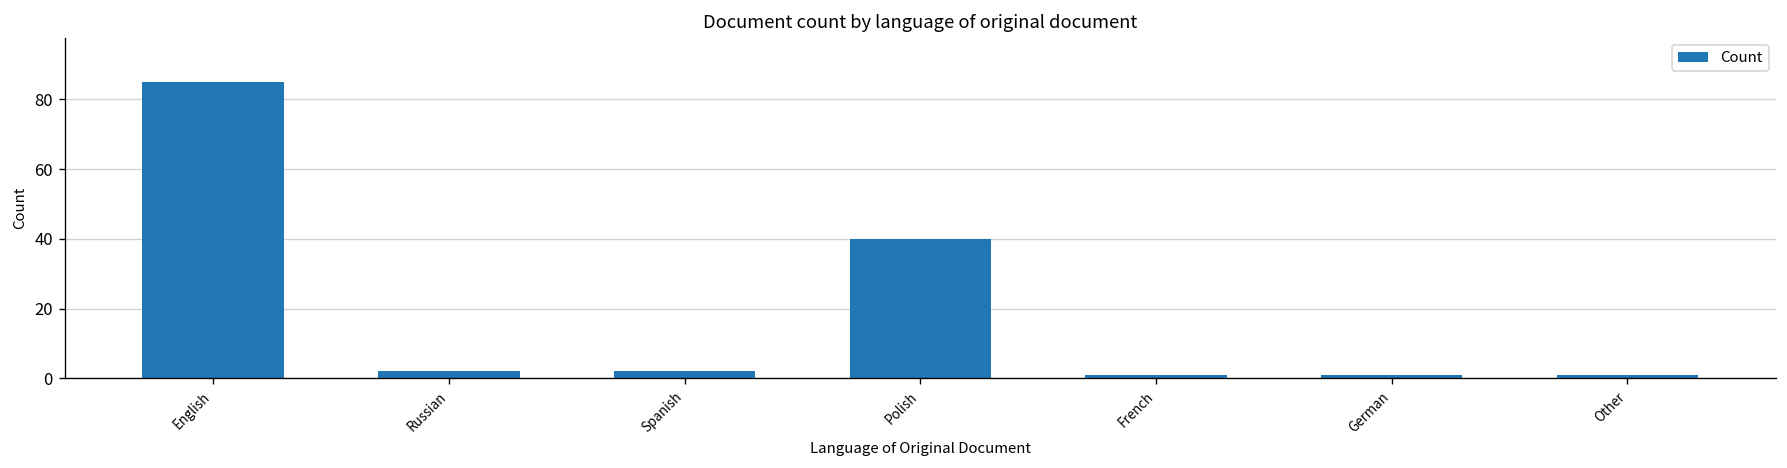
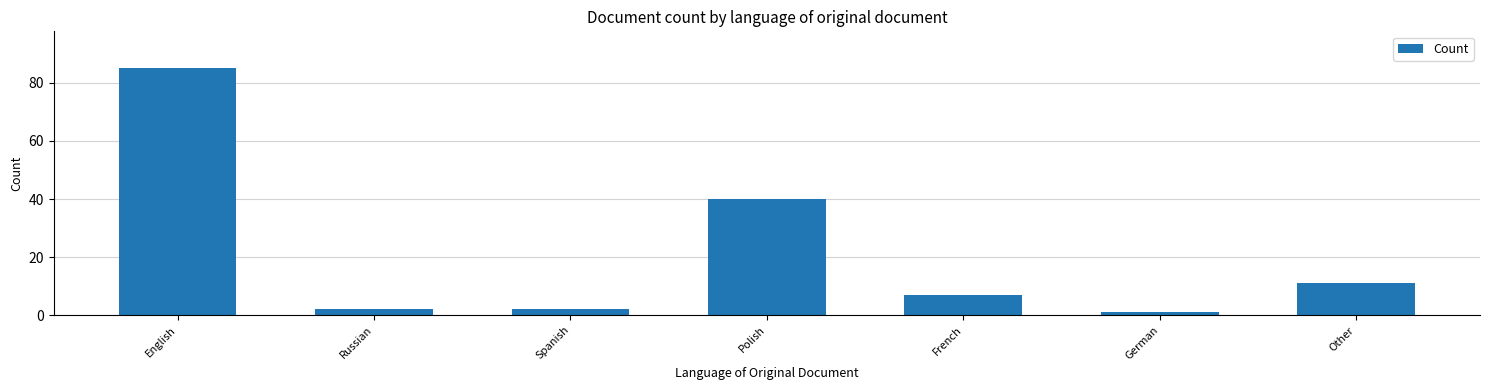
  {
    "English": 85,
    "Russian": 2,
    "Spanish": 2,
    "Polish": 40,
-   "French": 1,
+   "French": 7,
    "German": 1,
-   "Other": 1
+   "Other": 11
  }
